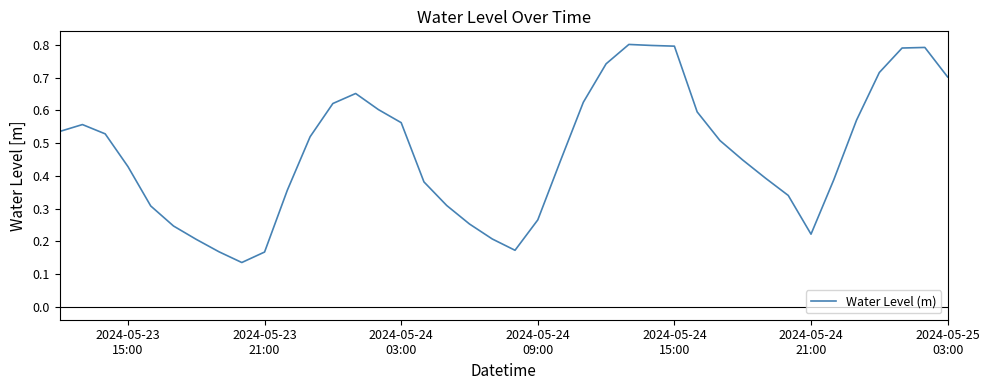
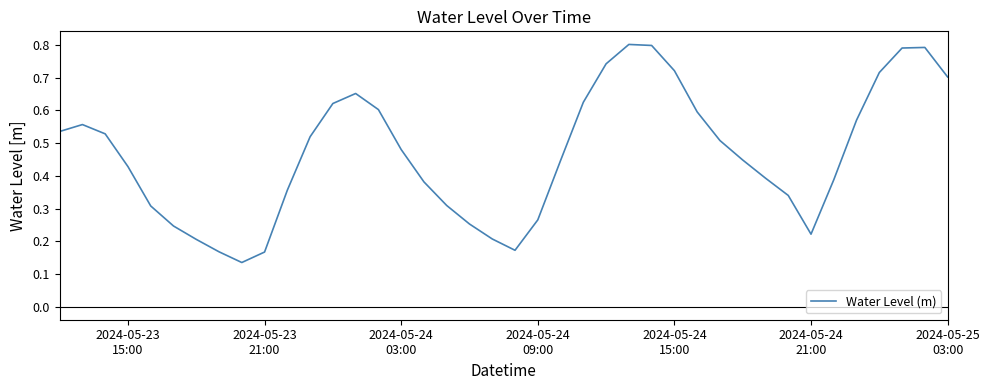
  {
    "2024-05-23 15:00": 0.43,
    "2024-05-23 21:00": 0.17,
-   "2024-05-24 03:00": 0.56,
+   "2024-05-24 03:00": 0.48,
    "2024-05-24 09:00": 0.27,
-   "2024-05-24 15:00": 0.80,
+   "2024-05-24 15:00": 0.72,
    "2024-05-24 21:00": 0.22,
    "2024-05-25 03:00": 0.70
  }
